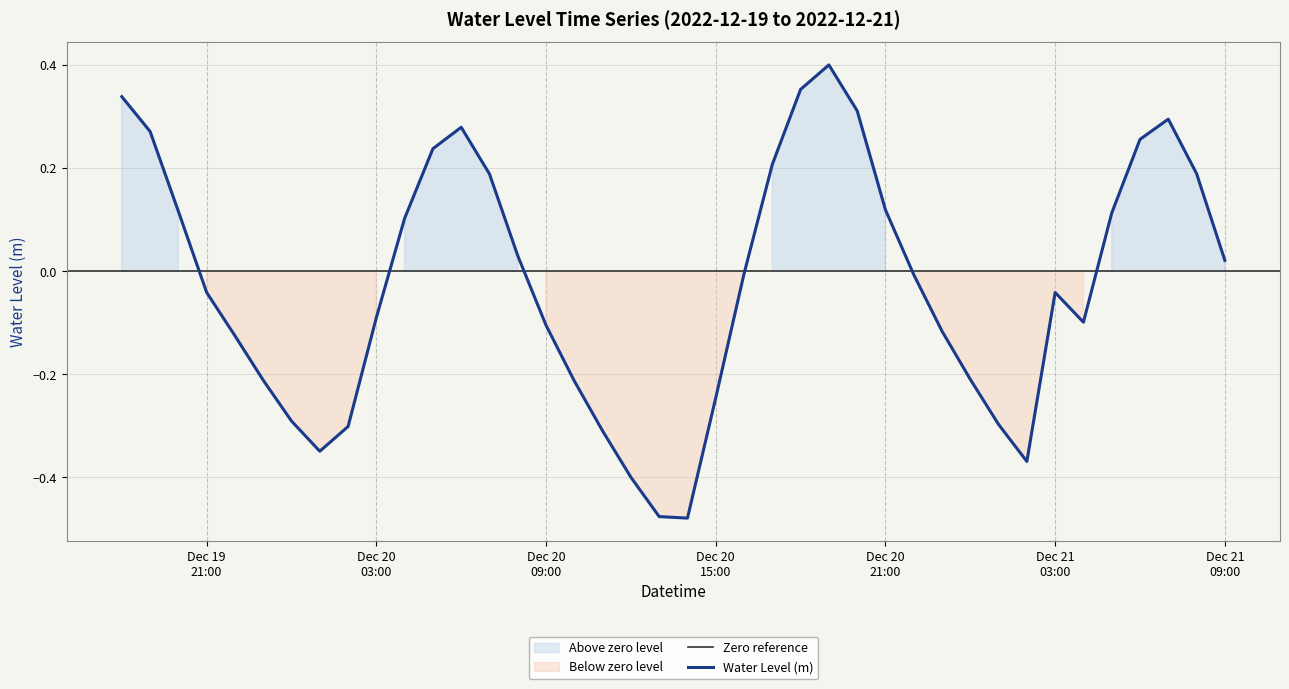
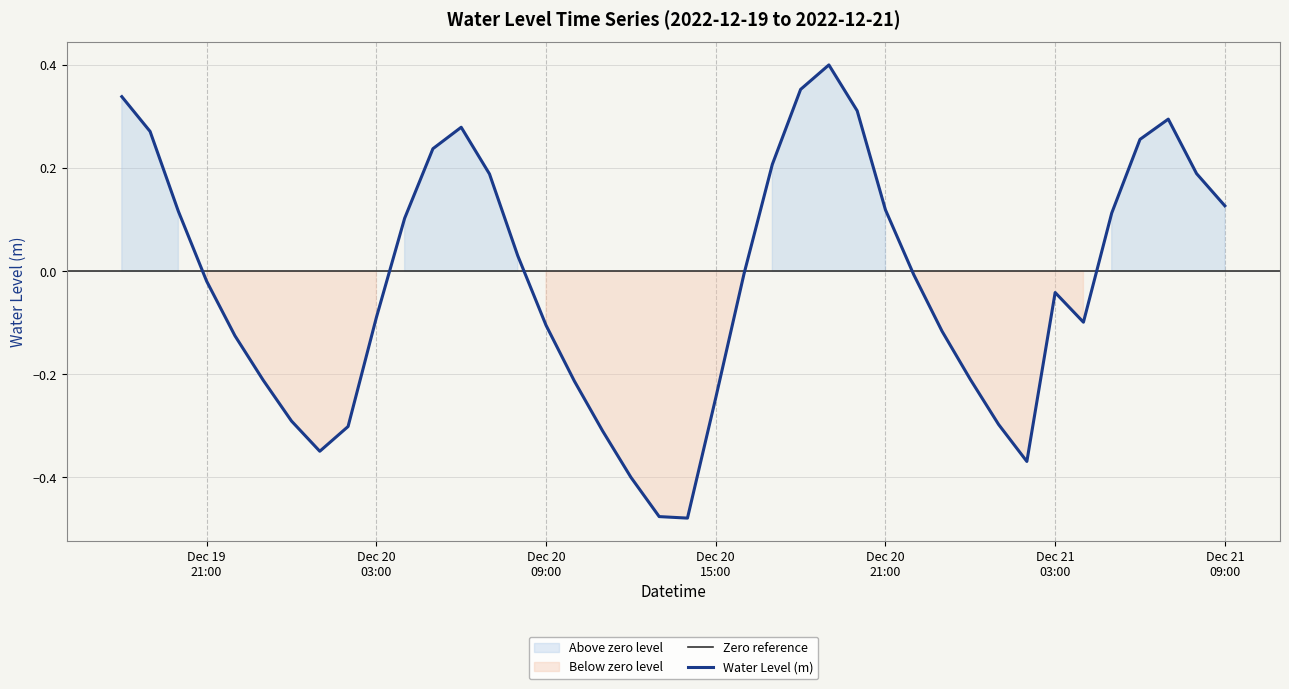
  {
-   "Dec 19 21:00": -0.04,
+   "Dec 19 21:00": -0.02,
    "Dec 20 03:00": -0.09,
    "Dec 20 09:00": -0.10,
    "Dec 20 15:00": -0.25,
    "Dec 20 21:00": 0.12,
    "Dec 21 03:00": -0.04,
-   "Dec 21 09:00": 0.02
+   "Dec 21 09:00": 0.13
  }
